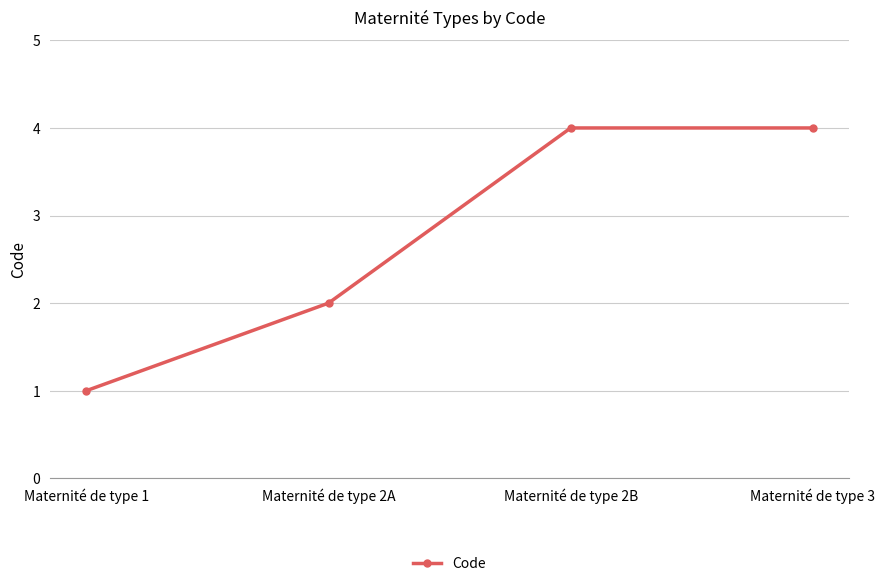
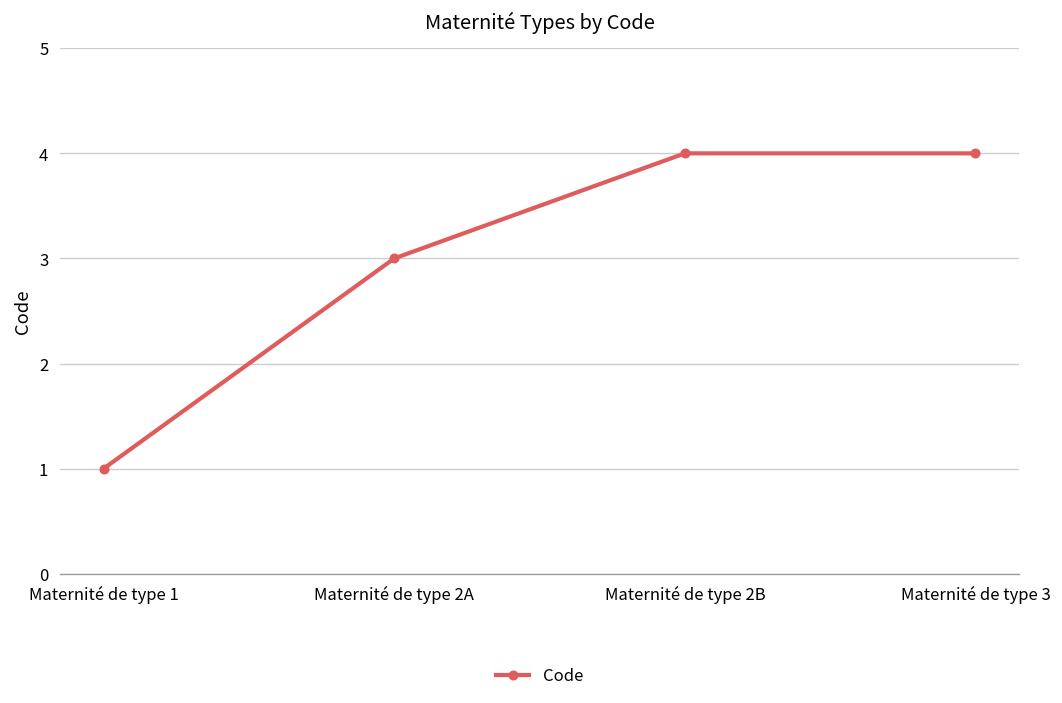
  {
    "Maternité de type 1": 1,
-   "Maternité de type 2A": 2,
+   "Maternité de type 2A": 3,
    "Maternité de type 2B": 4,
    "Maternité de type 3": 4
  }
